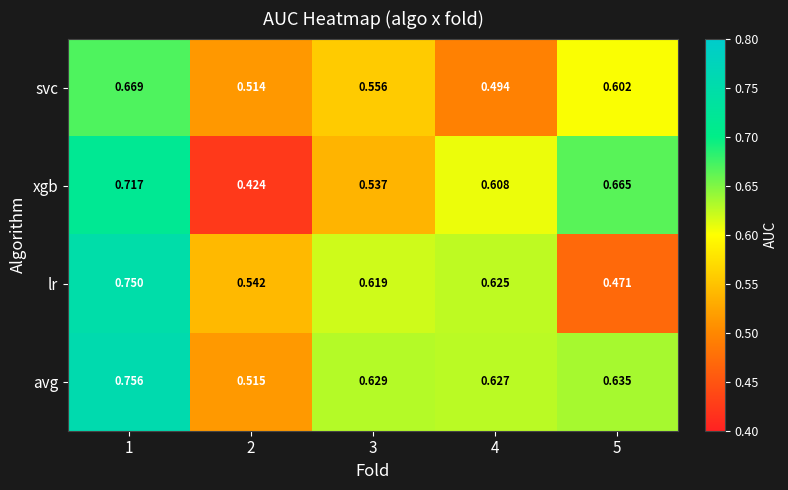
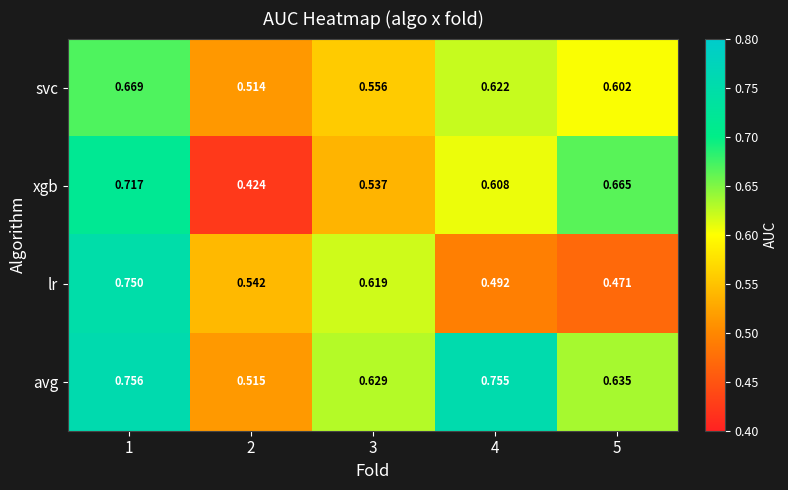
  {
    "svc": {
      "1": 0.669,
      "2": 0.514,
      "3": 0.556,
-     "4": 0.494,
+     "4": 0.622,
      "5": 0.602
    },
    "xgb": {
      "1": 0.717,
      "2": 0.424,
      "3": 0.537,
      "4": 0.608,
      "5": 0.665
    },
    "lr": {
      "1": 0.750,
      "2": 0.542,
      "3": 0.619,
-     "4": 0.625,
+     "4": 0.492,
      "5": 0.471
    },
    "avg": {
      "1": 0.756,
      "2": 0.515,
      "3": 0.629,
-     "4": 0.627,
+     "4": 0.755,
      "5": 0.635
    }
  }
